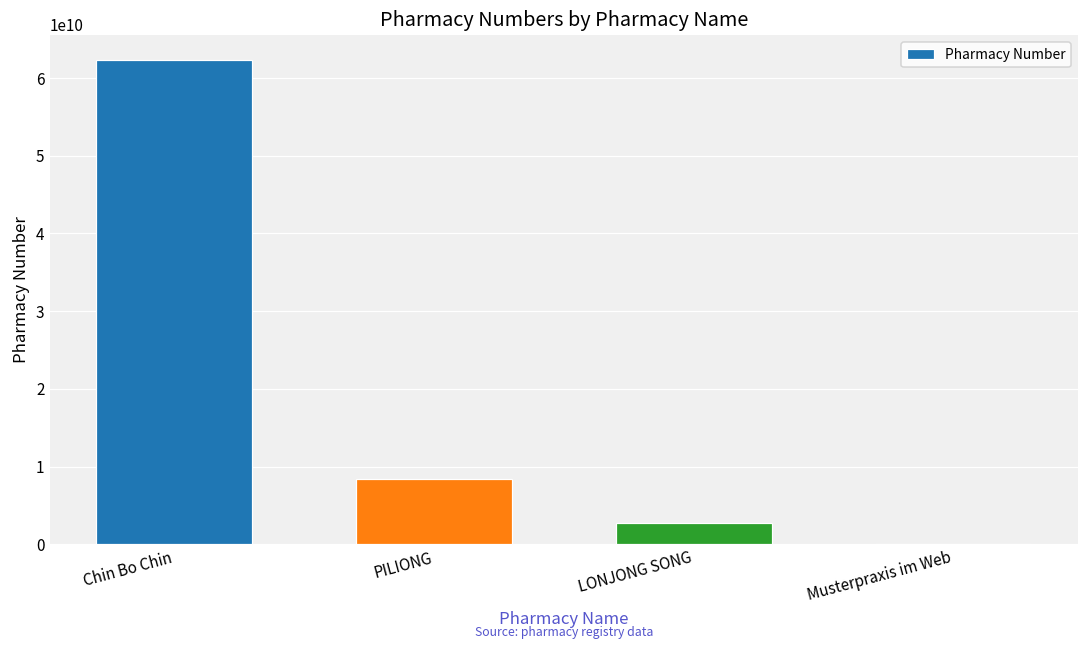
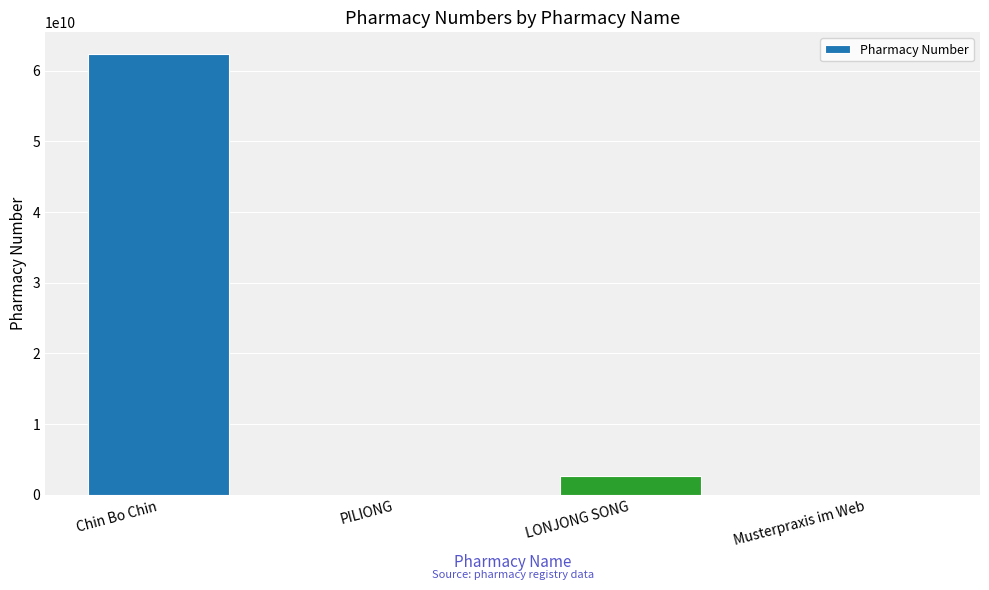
  {
    "Chin Bo Chin": 62000000000,
-   "PILIONG": 8000000000,
+   "PILIONG": 0,
    "LONJONG SONG": 3000000000,
    "Musterpraxis im Web": 0
  }
